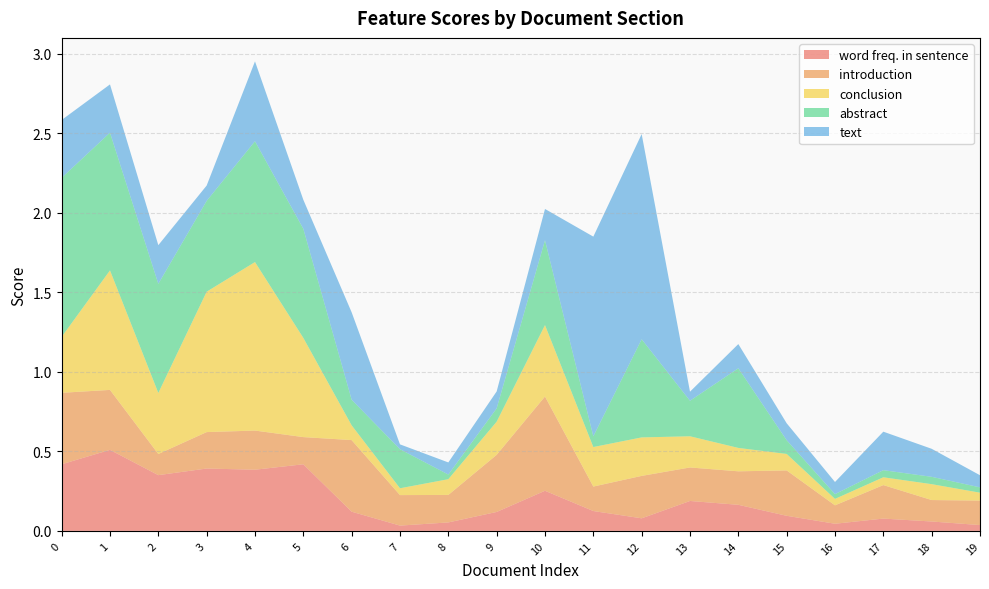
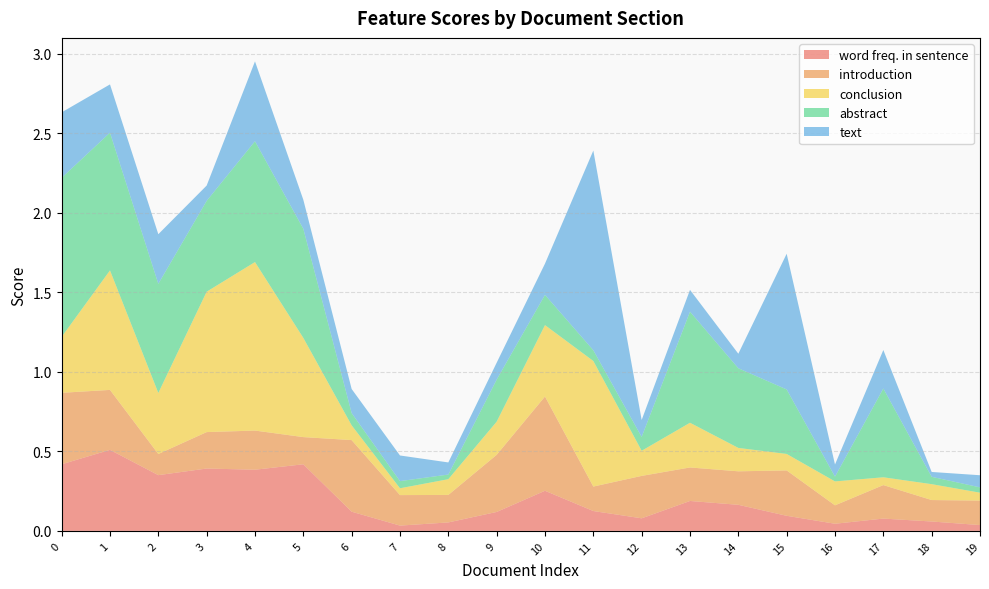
  {
    "conclusion": {
      "0": 0.35,
      "1": 0.75,
      "2": 0.38,
      "3": 0.88,
      "4": 1.06,
      "5": 0.62,
      "6": 0.09,
      "7": 0.04,
      "8": 0.10,
      "9": 0.21,
      "10": 0.45,
-     "11": 0.25,
-     "12": 0.24,
-     "13": 0.20,
+     "11": 0.79,
+     "12": 0.16,
+     "13": 0.28,
      "14": 0.15,
      "15": 0.10,
-     "16": 0.04,
+     "16": 0.15,
      "17": 0.05,
      "18": 0.10,
      "19": 0.05
    },
    "abstract": {
      "0": 1.00,
      "1": 0.87,
      "2": 0.69,
      "3": 0.57,
      "4": 0.76,
      "5": 0.69,
-     "6": 0.16,
-     "7": 0.25,
+     "6": 0.08,
+     "7": 0.05,
      "8": 0.03,
-     "9": 0.08,
-     "10": 0.53,
+     "9": 0.26,
+     "10": 0.19,
      "11": 0.07,
-     "12": 0.62,
-     "13": 0.22,
+     "12": 0.09,
+     "13": 0.70,
      "14": 0.50,
-     "15": 0.09,
+     "15": 0.41,
      "16": 0.03,
-     "17": 0.04,
+     "17": 0.56,
      "18": 0.05,
      "19": 0.03
    },
    "text": {
-     "0": 0.36,
+     "0": 0.41,
      "1": 0.30,
-     "2": 0.24,
+     "2": 0.31,
      "3": 0.10,
      "4": 0.50,
      "5": 0.18,
-     "6": 0.55,
-     "7": 0.03,
+     "6": 0.15,
+     "7": 0.16,
      "8": 0.08,
      "9": 0.11,
      "10": 0.20,
      "11": 1.26,
-     "12": 1.29,
-     "13": 0.06,
-     "14": 0.15,
-     "15": 0.11,
+     "12": 0.11,
+     "13": 0.14,
+     "14": 0.09,
+     "15": 0.85,
      "16": 0.08,
      "17": 0.24,
-     "18": 0.18,
+     "18": 0.03,
      "19": 0.08
    }
  }
